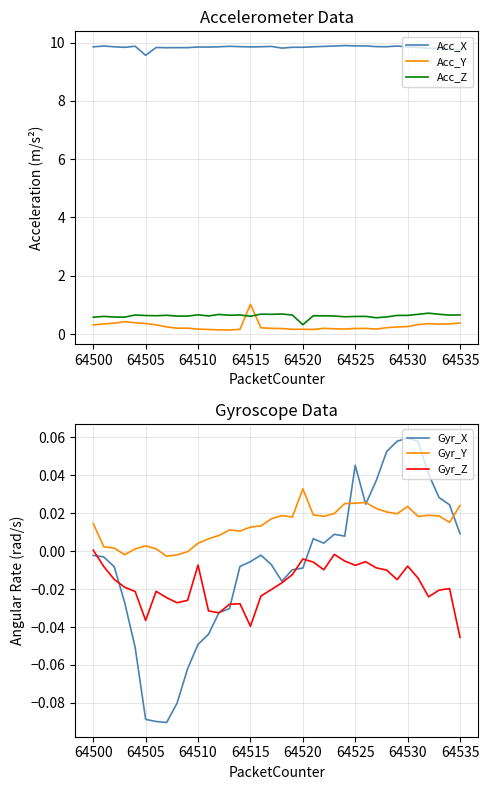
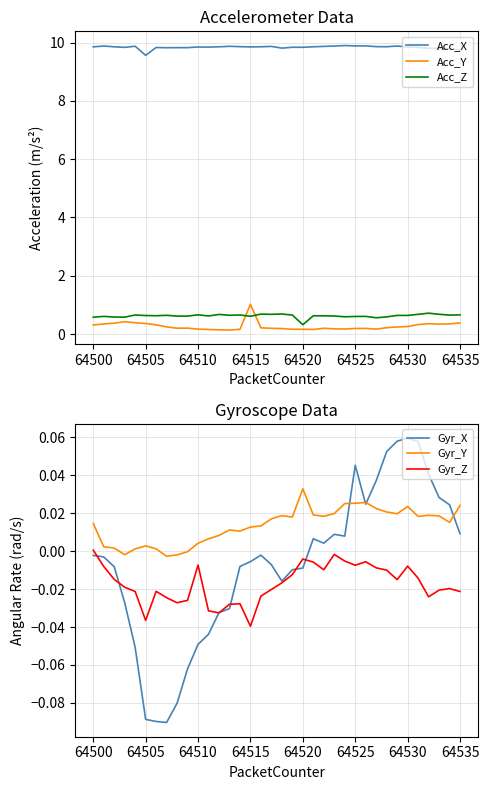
  {
    "Accelerometer Data": {
      "Acc_X": {
        "64500": 9.9,
        "64505": 9.6,
        "64510": 9.9,
        "64515": 9.9,
        "64520": 9.8,
        "64525": 9.9
      },
      "Acc_Y": {
        "64500": 0.3,
        "64505": 0.4,
        "64510": 0.2,
        "64515": 1.0,
        "64520": 0.2,
        "64525": 0.2,
        "64530": 0.3,
        "64535": 0.4
      },
      "Acc_Z": {
        "64500": 0.6,
        "64505": 0.6,
        "64510": 0.7,
        "64515": 0.6,
        "64520": 0.3,
        "64525": 0.6,
        "64530": 0.6,
        "64535": 0.7
      }
    },
    "Gyroscope Data": {
      "Gyr_X": {
        "64500": -0.002,
        "64505": -0.089,
        "64510": -0.049,
        "64515": -0.006,
        "64520": -0.009,
        "64525": 0.045,
        "64535": 0.009
      },
      "Gyr_Y": {
        "64500": 0.015,
        "64505": 0.003,
        "64510": 0.004,
        "64515": 0.013,
        "64520": 0.033,
        "64525": 0.025,
        "64530": 0.024,
        "64535": 0.024
      },
      "Gyr_Z": {
        "64500": 0.001,
        "64505": -0.037,
        "64510": -0.007,
        "64515": -0.040,
        "64520": -0.004,
        "64525": -0.007,
        "64530": -0.008,
-       "64535": -0.045
+       "64535": -0.021
      }
    }
  }
